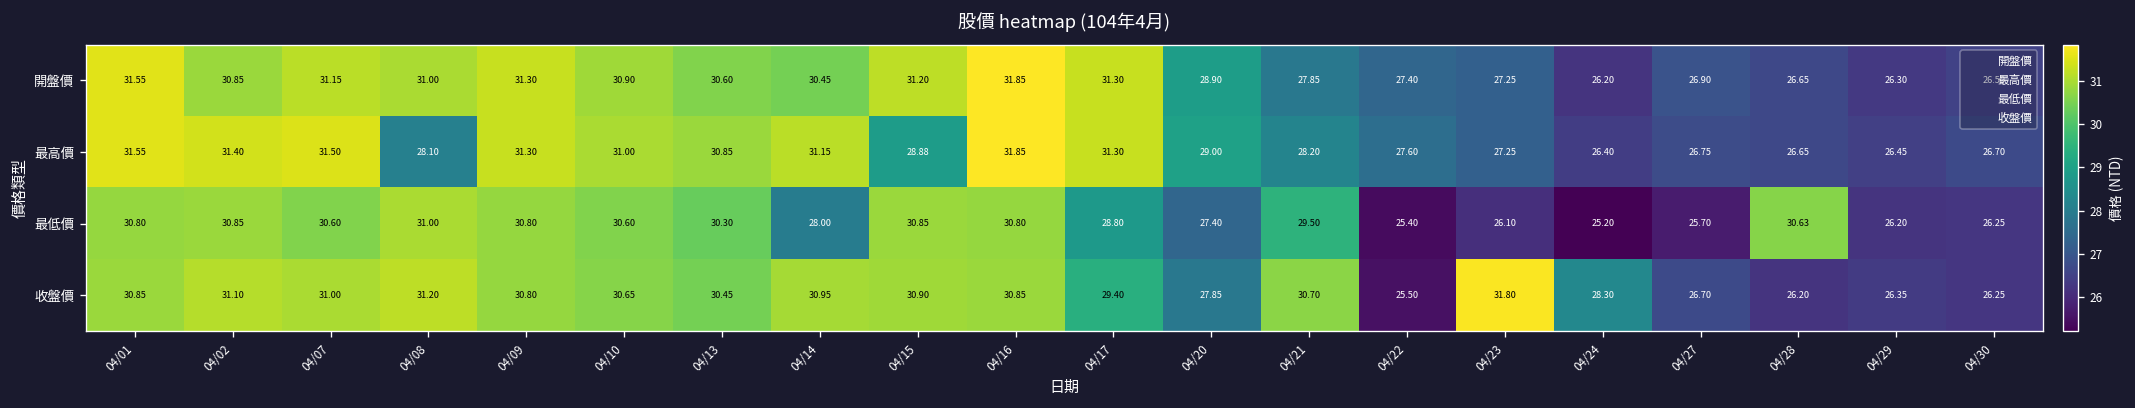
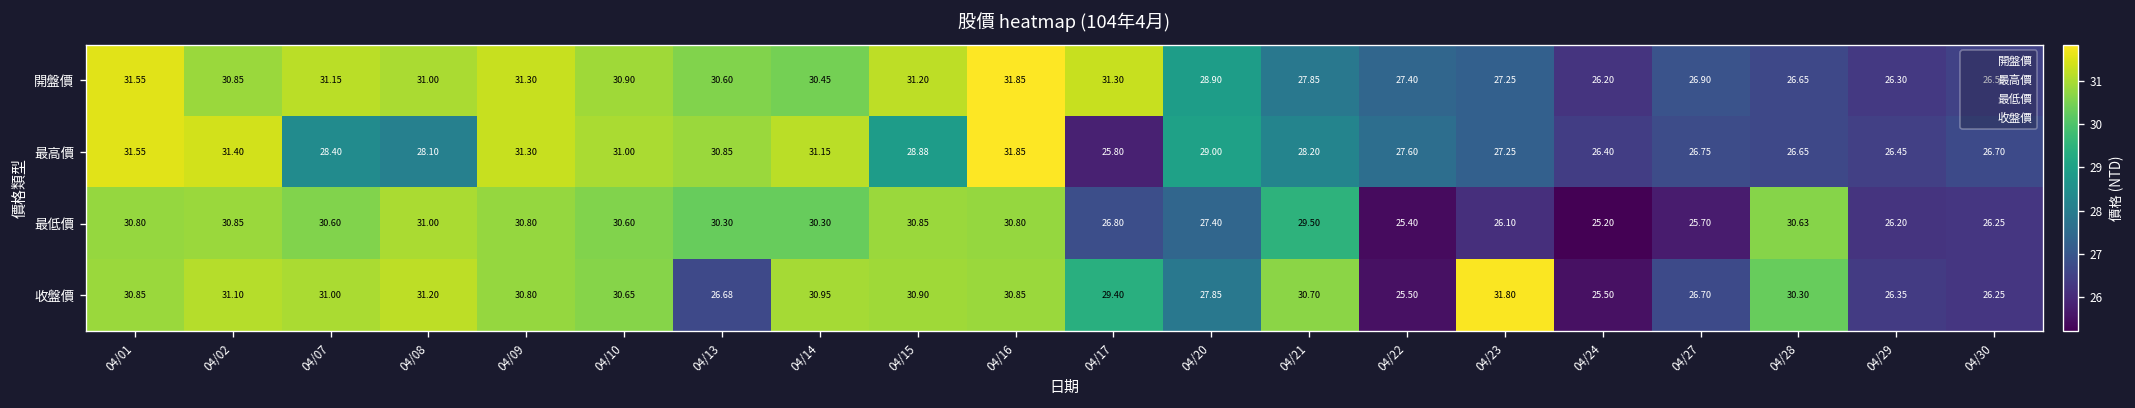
  {
    "開盤價": {
      "04/01": 31.55,
      "04/02": 30.85,
      "04/07": 31.15,
      "04/08": 31.00,
      "04/09": 31.30,
      "04/10": 30.90,
      "04/13": 30.60,
      "04/14": 30.45,
      "04/15": 31.20,
      "04/16": 31.85,
      "04/17": 31.30,
      "04/20": 28.90,
      "04/21": 27.85,
      "04/22": 27.40,
      "04/23": 27.25,
      "04/24": 26.20,
      "04/27": 26.90,
      "04/28": 26.65,
      "04/29": 26.30
    },
    "最高價": {
      "04/01": 31.55,
      "04/02": 31.40,
-     "04/07": 31.50,
+     "04/07": 28.40,
      "04/08": 28.10,
      "04/09": 31.30,
      "04/10": 31.00,
      "04/13": 30.85,
      "04/14": 31.15,
      "04/15": 28.88,
      "04/16": 31.85,
-     "04/17": 31.30,
+     "04/17": 25.80,
      "04/20": 29.00,
      "04/21": 28.20,
      "04/22": 27.60,
      "04/23": 27.25,
      "04/24": 26.40,
      "04/27": 26.75,
      "04/28": 26.65,
      "04/29": 26.45,
      "04/30": 26.70
    },
    "最低價": {
      "04/01": 30.80,
      "04/02": 30.85,
      "04/07": 30.60,
      "04/08": 31.00,
      "04/09": 30.80,
      "04/10": 30.60,
      "04/13": 30.30,
-     "04/14": 28.00,
+     "04/14": 30.30,
      "04/15": 30.85,
      "04/16": 30.80,
-     "04/17": 28.80,
+     "04/17": 26.80,
      "04/20": 27.40,
      "04/21": 29.50,
      "04/22": 25.40,
      "04/23": 26.10,
      "04/24": 25.20,
      "04/27": 25.70,
      "04/28": 30.63,
      "04/29": 26.20,
      "04/30": 26.25
    },
    "收盤價": {
      "04/01": 30.85,
      "04/02": 31.10,
      "04/07": 31.00,
      "04/08": 31.20,
      "04/09": 30.80,
      "04/10": 30.65,
-     "04/13": 30.45,
+     "04/13": 26.68,
      "04/14": 30.95,
      "04/15": 30.90,
      "04/16": 30.85,
      "04/17": 29.40,
      "04/20": 27.85,
      "04/21": 30.70,
      "04/22": 25.50,
      "04/23": 31.80,
-     "04/24": 28.30,
+     "04/24": 25.50,
      "04/27": 26.70,
-     "04/28": 26.20,
+     "04/28": 30.30,
      "04/29": 26.35,
      "04/30": 26.25
    }
  }
